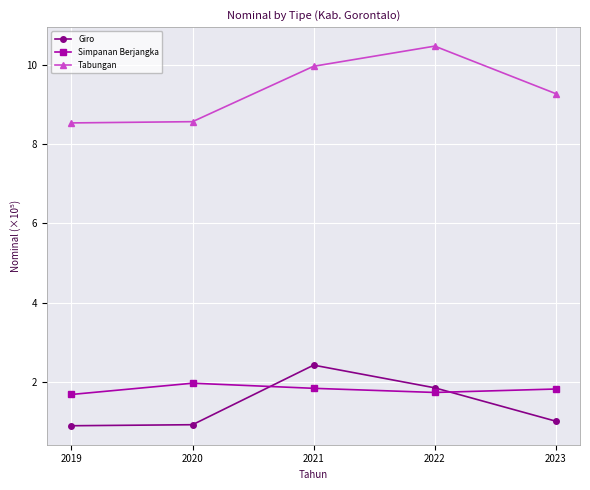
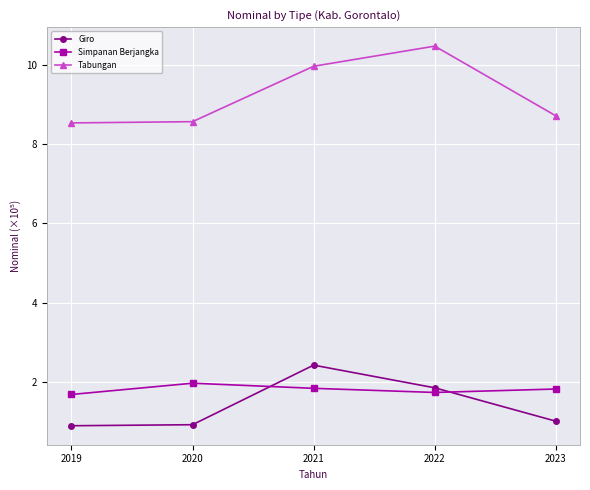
  {
    "Tabungan": {
      "2019": 8.5,
      "2020": 8.6,
      "2021": 10.0,
      "2022": 10.5,
-     "2023": 9.3
+     "2023": 8.7
    }
  }
